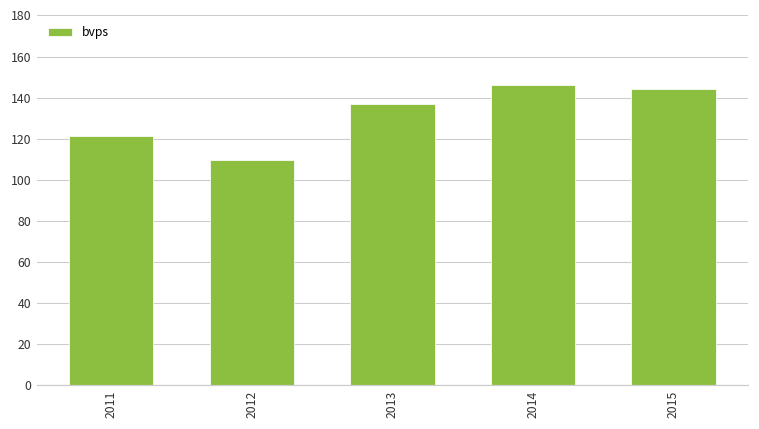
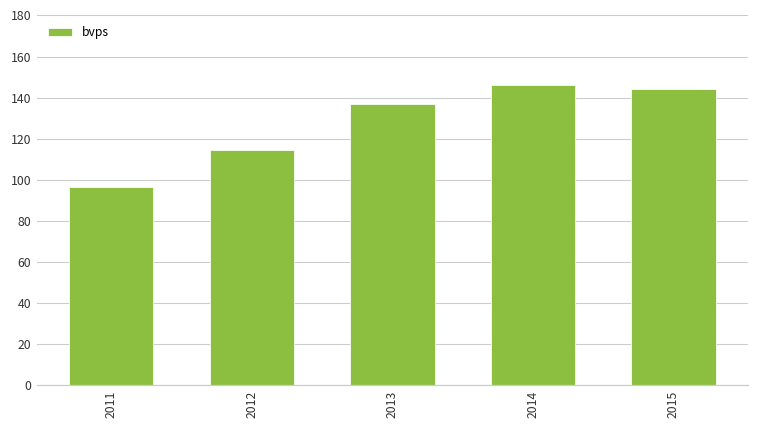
  {
-   "2011": 121,
-   "2012": 110,
+   "2011": 97,
+   "2012": 114,
    "2013": 137,
    "2014": 146,
    "2015": 144
  }
